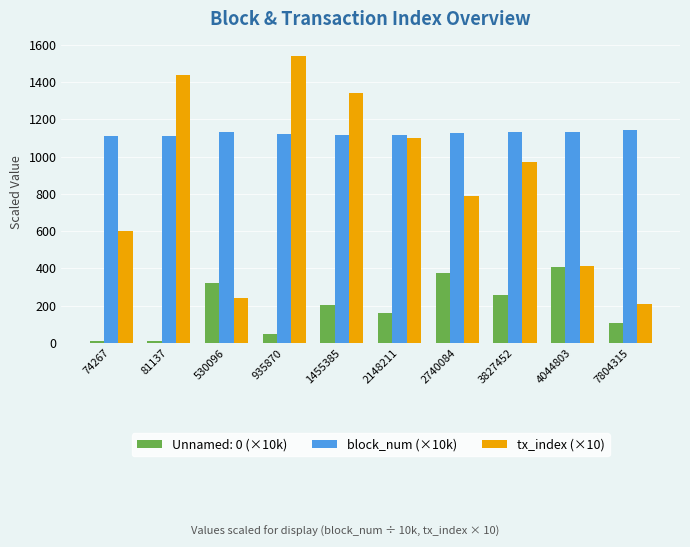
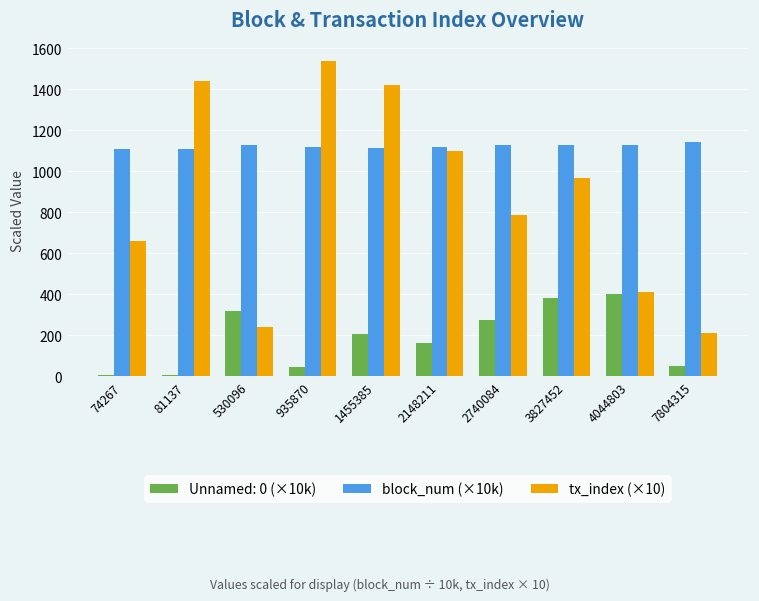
  {
    "Unnamed: 0 (×10k)": {
      "530096": 320,
      "935870": 50,
      "1455385": 210,
      "2148211": 160,
-     "2740084": 370,
-     "3827452": 260,
+     "2740084": 270,
+     "3827452": 380,
      "4044803": 400,
-     "7804315": 110
+     "7804315": 50
    },
    "block_num (×10k)": {
      "74267": 1110,
      "81137": 1110,
      "530096": 1130,
      "935870": 1120,
      "1455385": 1120,
      "2148211": 1120,
      "2740084": 1130,
      "3827452": 1130,
      "4044803": 1130,
      "7804315": 1140
    },
    "tx_index (×10)": {
-     "74267": 600,
+     "74267": 660,
      "81137": 1440,
      "530096": 240,
      "935870": 1540,
-     "1455385": 1340,
+     "1455385": 1420,
      "2148211": 1100,
      "2740084": 790,
      "3827452": 970,
      "4044803": 410,
      "7804315": 210
    }
  }
